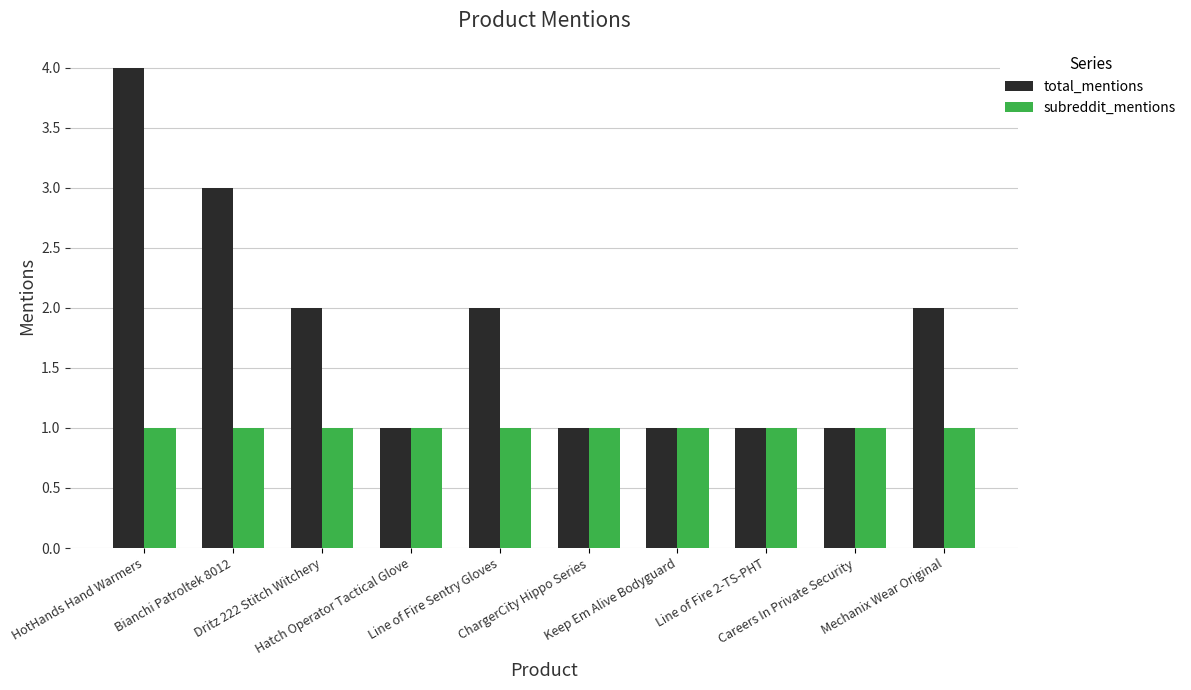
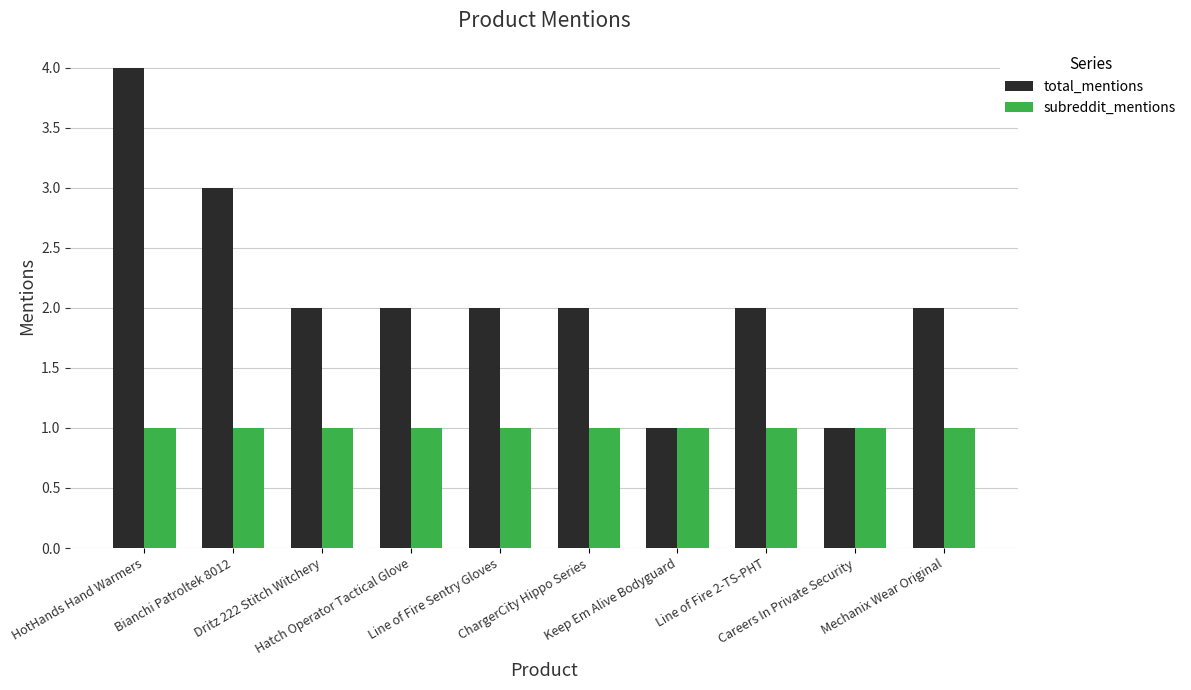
  {
    "total_mentions": {
      "HotHands Hand Warmers": 4,
      "Bianchi Patroltek 8012": 3,
      "Dritz 222 Stitch Witchery": 2,
-     "Hatch Operator Tactical Glove": 1,
+     "Hatch Operator Tactical Glove": 2,
      "Line of Fire Sentry Gloves": 2,
-     "ChargerCity Hippo Series": 1,
+     "ChargerCity Hippo Series": 2,
      "Keep Em Alive Bodyguard": 1,
-     "Line of Fire 2-TS-PHT": 1,
+     "Line of Fire 2-TS-PHT": 2,
      "Careers In Private Security": 1,
      "Mechanix Wear Original": 2
    },
    "subreddit_mentions": {
      "HotHands Hand Warmers": 1,
      "Bianchi Patroltek 8012": 1,
      "Dritz 222 Stitch Witchery": 1,
      "Hatch Operator Tactical Glove": 1,
      "Line of Fire Sentry Gloves": 1,
      "ChargerCity Hippo Series": 1,
      "Keep Em Alive Bodyguard": 1,
      "Line of Fire 2-TS-PHT": 1,
      "Careers In Private Security": 1,
      "Mechanix Wear Original": 1
    }
  }
